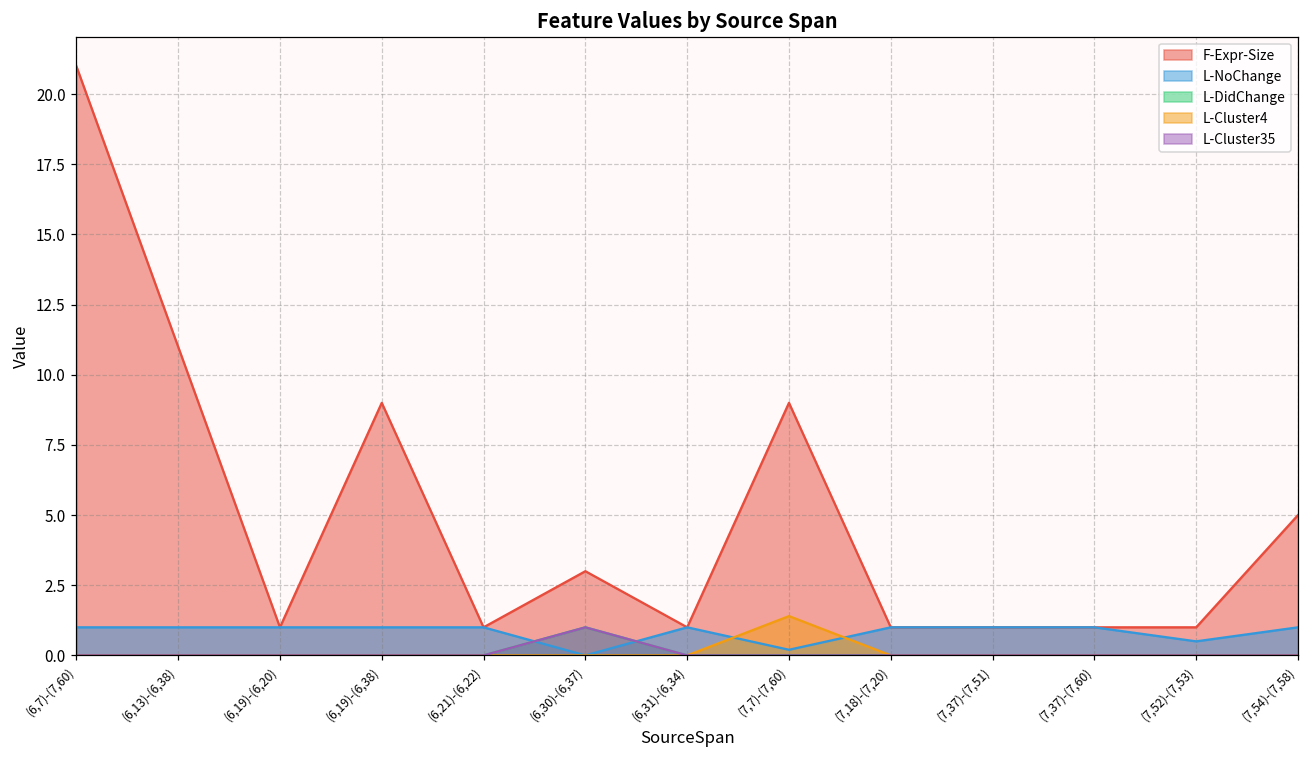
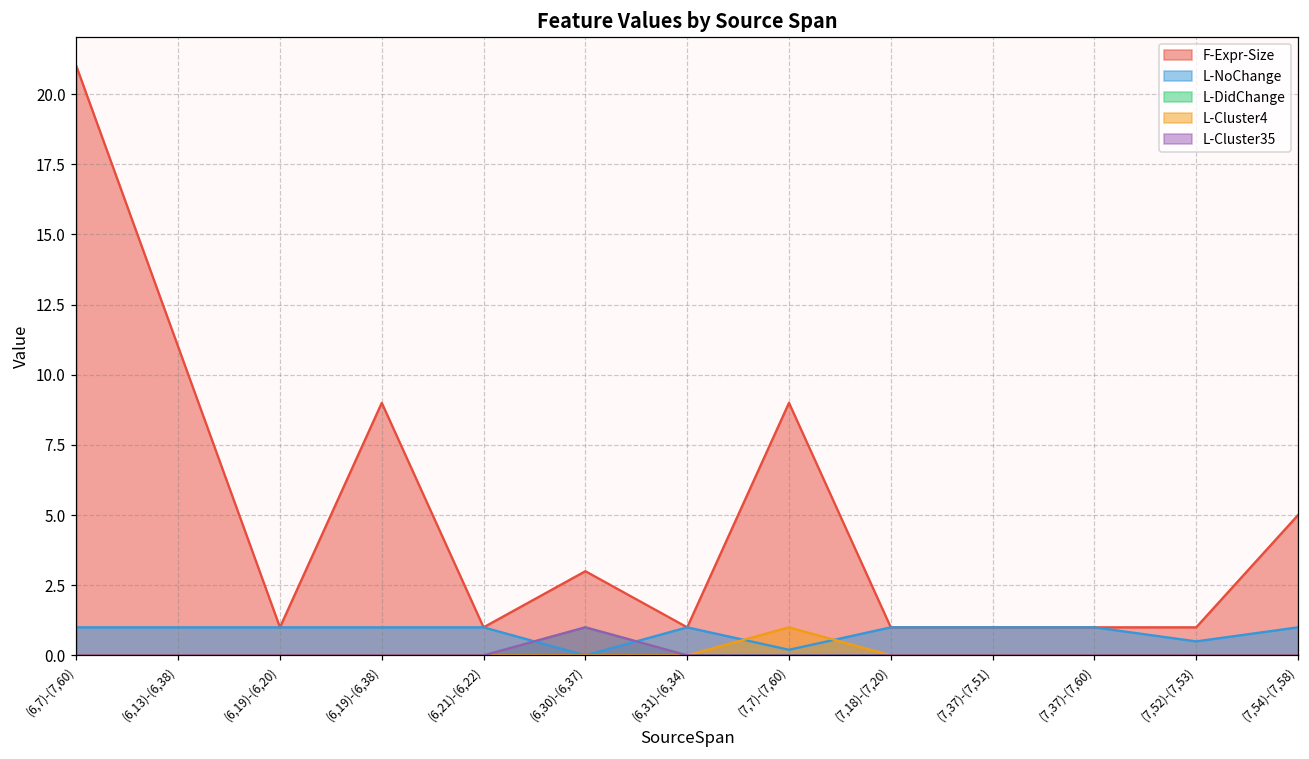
  {
    "F-Expr-Size": {
      "(6,7)-(7,60)": 21.0,
      "(6,13)-(6,38)": 11.0,
      "(6,19)-(6,38)": 9.0,
      "(6,30)-(6,37)": 3.0,
      "(7,7)-(7,60)": 9.0,
      "(7,52)-(7,53)": 1.0,
      "(7,54)-(7,58)": 5.0
    },
    "L-NoChange": {
      "(6,7)-(7,60)": 1.0,
      "(6,13)-(6,38)": 1.0,
      "(6,19)-(6,38)": 1.0,
      "(7,7)-(7,60)": 0.2,
      "(7,52)-(7,53)": 0.5,
      "(7,54)-(7,58)": 1.0
    },
    "L-Cluster35": {
      "(6,30)-(6,37)": 1.0,
      "(7,7)-(7,60)": 0.0
    },
    "L-Cluster4": {
-     "(7,7)-(7,60)": 1.4
+     "(7,7)-(7,60)": 1.0
    }
  }
